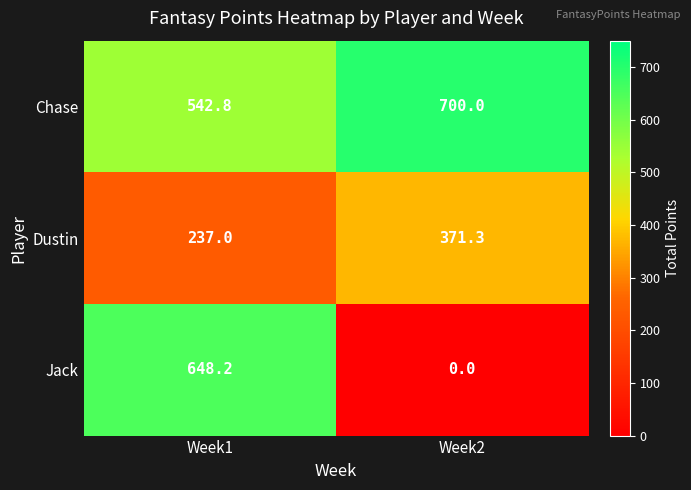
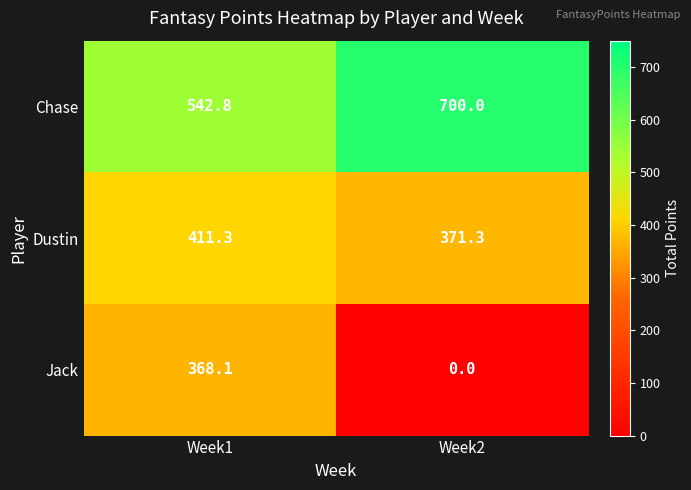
  {
    "Chase": {
      "Week1": 542.8,
      "Week2": 700.0
    },
    "Dustin": {
-     "Week1": 237.0,
+     "Week1": 411.3,
      "Week2": 371.3
    },
    "Jack": {
-     "Week1": 648.2,
+     "Week1": 368.1,
      "Week2": 0.0
    }
  }
